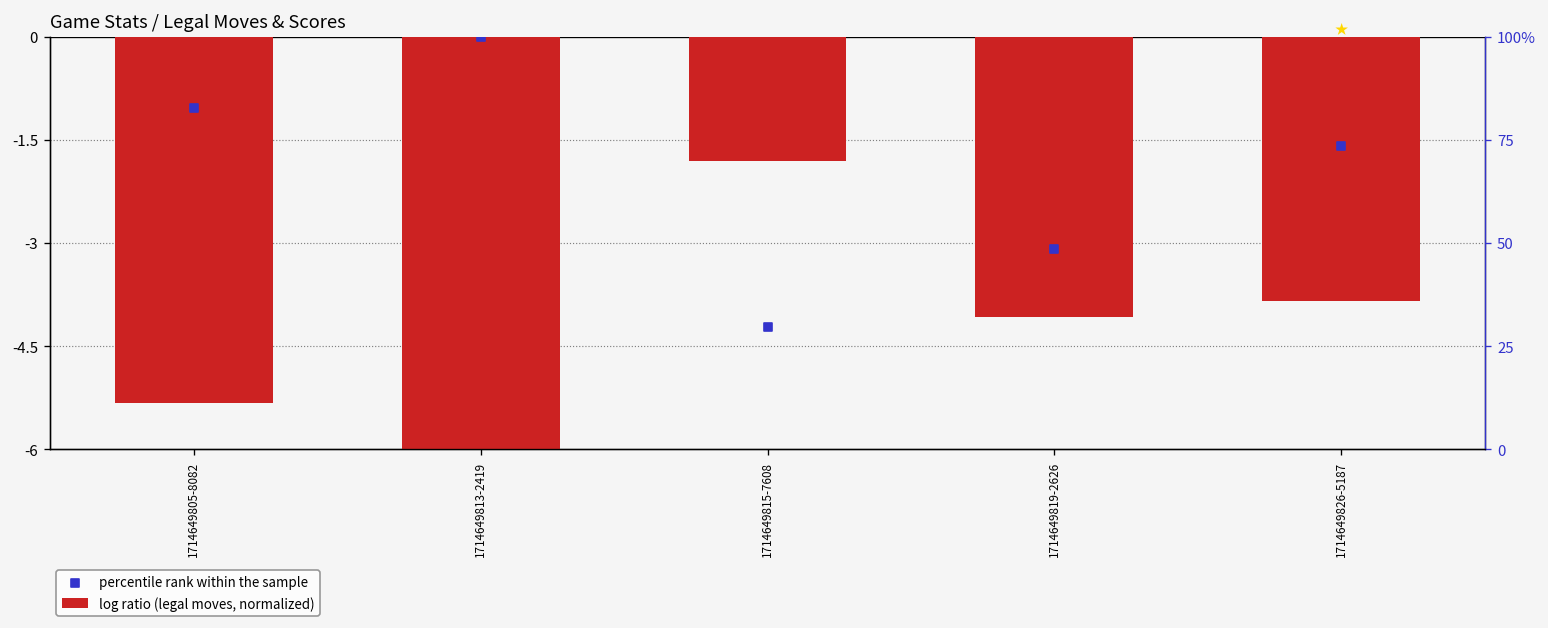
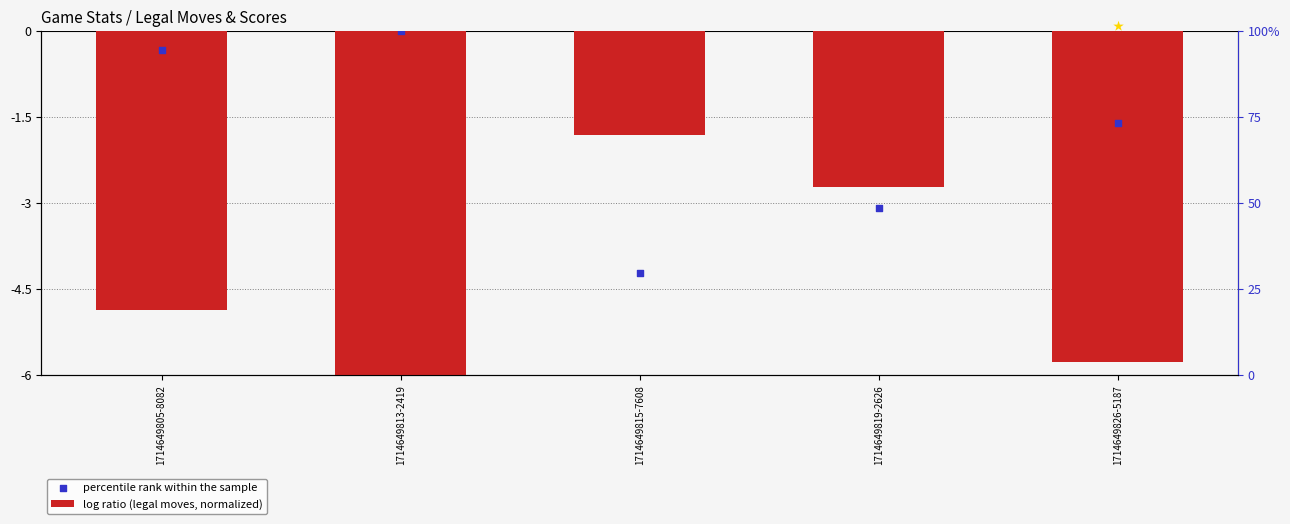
  {
    "log ratio (legal moves, normalized)": {
-     "1714649805-8082": -5.3,
+     "1714649805-8082": -4.9,
      "1714649813-2419": -6.0,
      "1714649815-7608": -1.8,
-     "1714649819-2626": -4.1,
-     "1714649826-5187": -3.8
+     "1714649819-2626": -2.7,
+     "1714649826-5187": -5.8
    },
    "percentile rank within the sample": {
-     "1714649805-8082": -1.0
+     "1714649805-8082": -0.3
    }
  }
